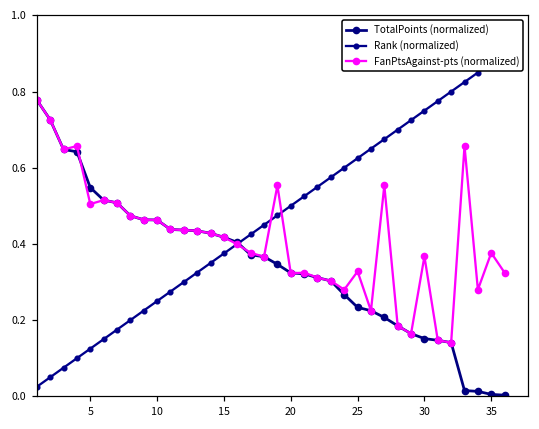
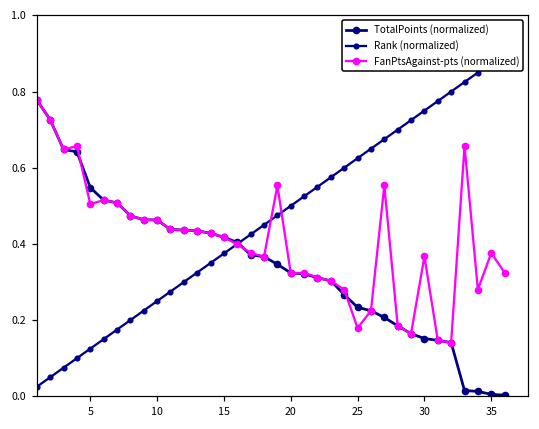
  {
    "FanPtsAgainst-pts (normalized)": {
      "5": 0.50,
-     "25": 0.33,
+     "25": 0.18,
      "30": 0.37,
      "35": 0.38
    }
  }
